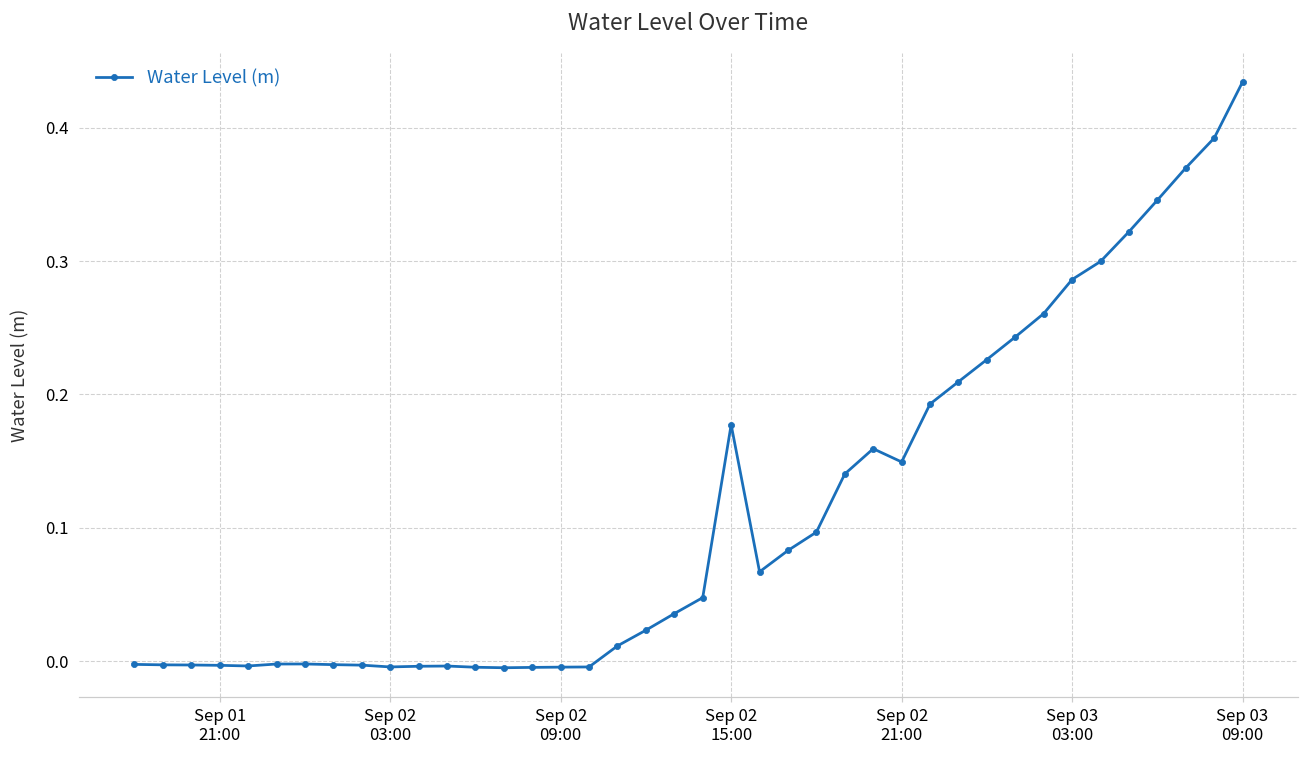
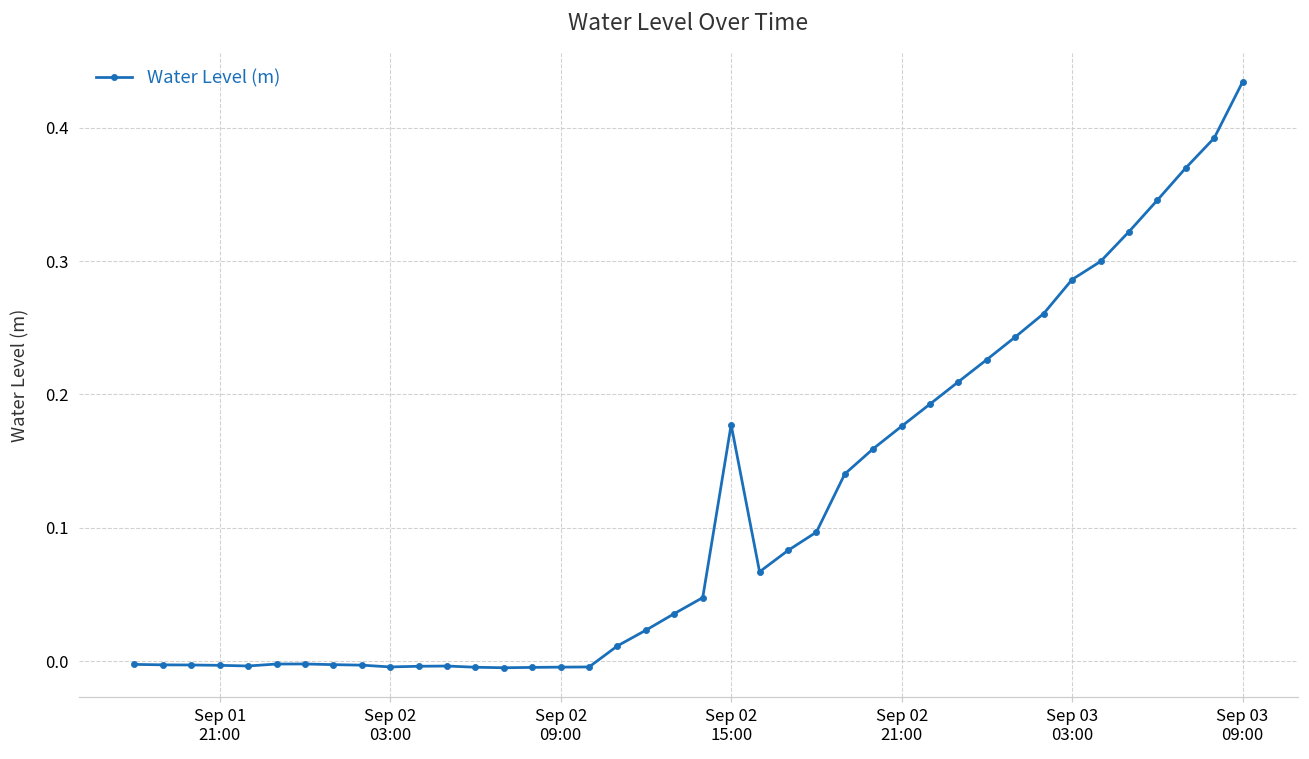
  {
    "Sep 01 21:00": -0.003,
    "Sep 02 03:00": -0.004,
    "Sep 02 09:00": -0.005,
    "Sep 02 15:00": 0.177,
-   "Sep 02 21:00": 0.149,
+   "Sep 02 21:00": 0.176,
    "Sep 03 03:00": 0.286,
    "Sep 03 09:00": 0.434
  }
